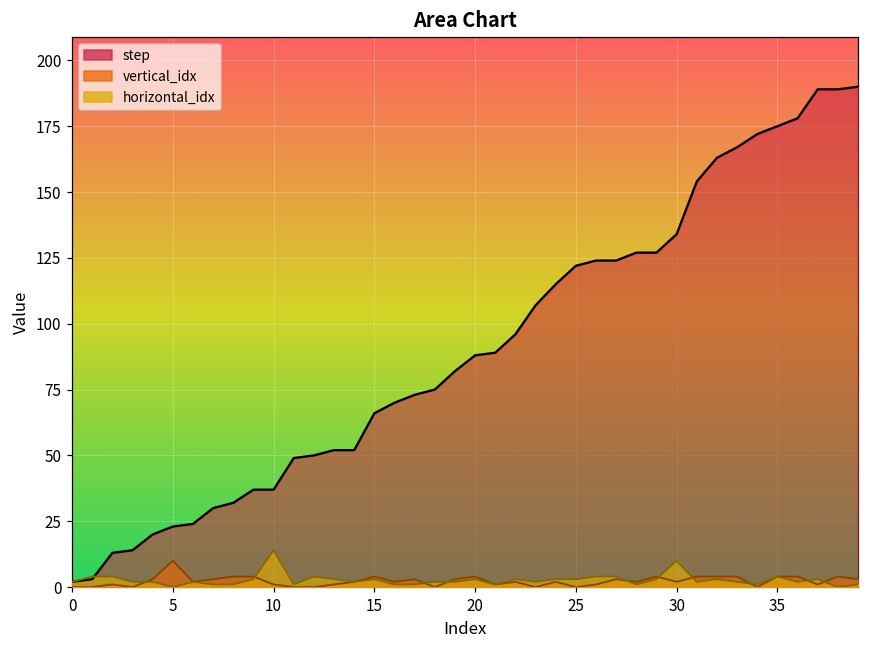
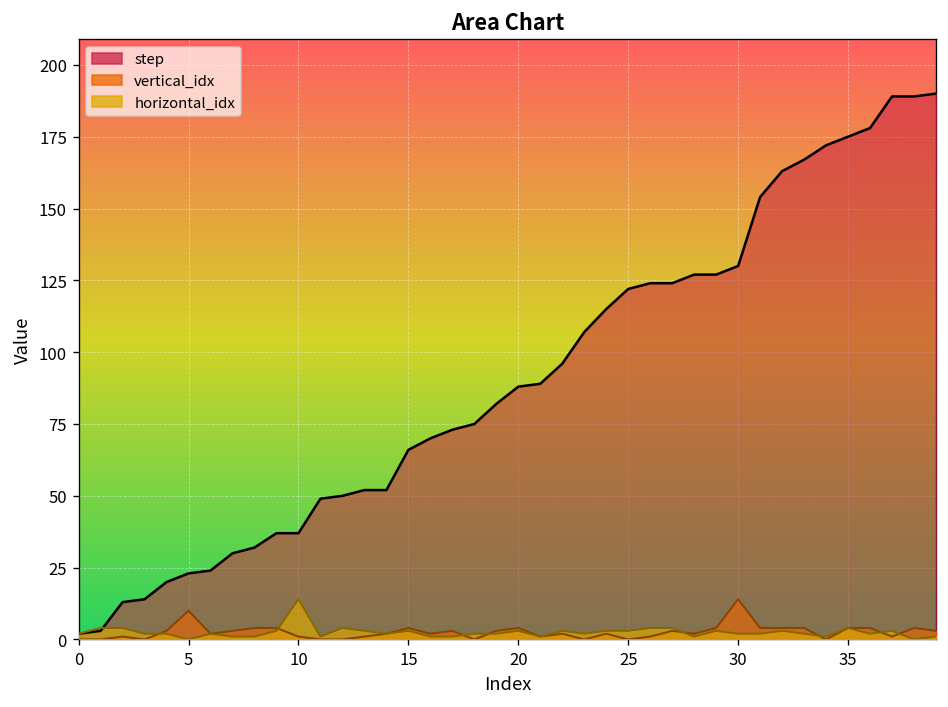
  {
    "step": {
      "5": 23,
      "10": 37,
      "15": 66,
      "20": 88,
      "25": 122,
-     "30": 134,
+     "30": 130,
      "35": 175
    },
    "vertical_idx": {
      "0": 0,
      "5": 10,
      "10": 1,
      "25": 0,
-     "30": 2
+     "30": 14
    },
    "horizontal_idx": {
      "5": 0,
      "10": 14,
      "25": 3,
-     "30": 10
+     "30": 2
    }
  }
